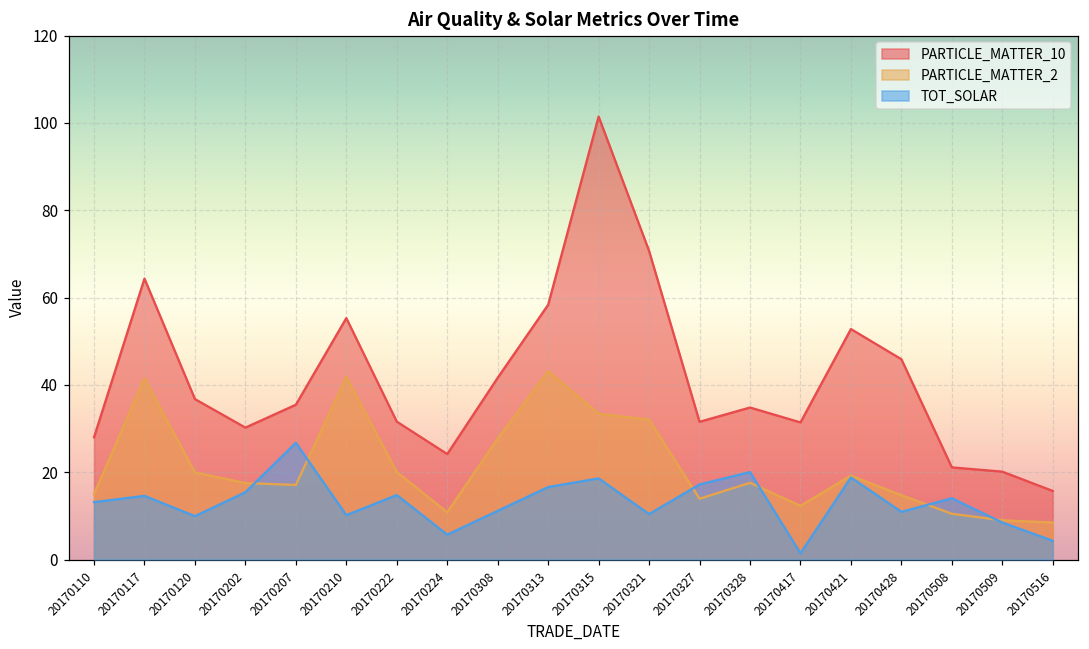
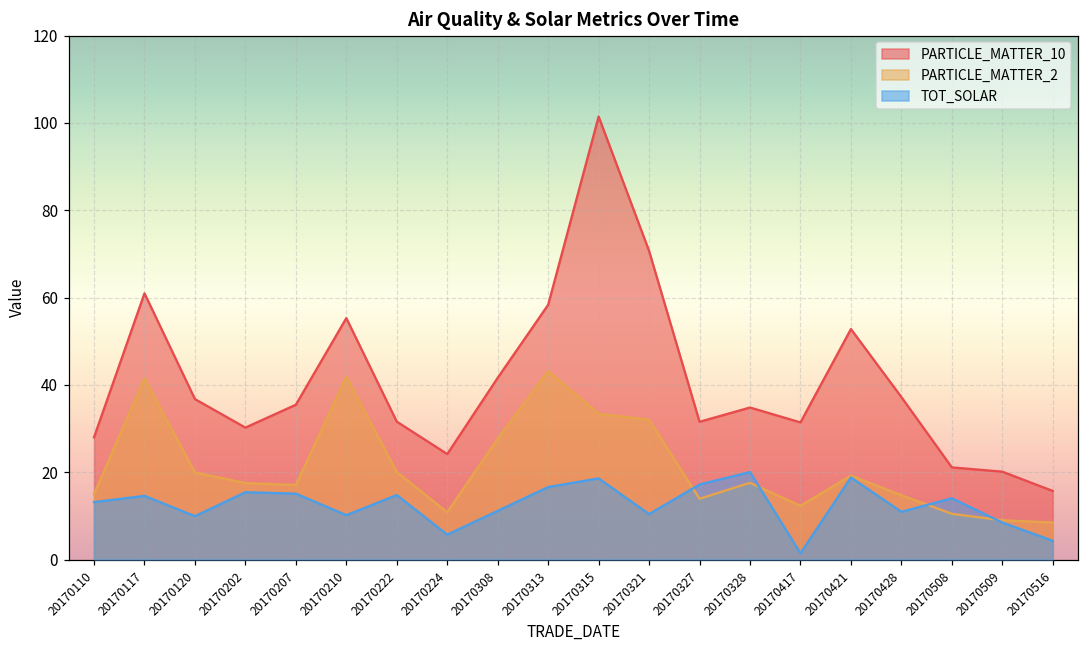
  {
    "PARTICLE_MATTER_10": {
      "20170110": 28,
-     "20170117": 64,
+     "20170117": 61,
      "20170120": 37,
      "20170202": 30,
      "20170207": 35,
      "20170210": 55,
      "20170222": 32,
      "20170224": 24,
      "20170308": 42,
      "20170313": 58,
      "20170315": 101,
      "20170321": 71,
      "20170327": 32,
      "20170328": 35,
      "20170417": 31,
      "20170421": 53,
-     "20170428": 46,
+     "20170428": 37,
      "20170508": 21,
      "20170509": 20,
      "20170516": 16
    },
    "PARTICLE_MATTER_2": {
      "20170110": 15,
      "20170117": 41,
      "20170120": 20,
      "20170202": 18,
      "20170207": 17,
      "20170210": 42,
      "20170222": 20,
      "20170224": 11,
      "20170308": 28,
      "20170313": 43,
      "20170315": 33,
      "20170321": 32,
      "20170327": 14,
      "20170328": 18,
      "20170417": 12,
      "20170428": 15,
      "20170508": 10,
      "20170516": 8
    },
    "TOT_SOLAR": {
      "20170110": 13,
      "20170117": 15,
      "20170120": 10,
      "20170202": 15,
-     "20170207": 27,
+     "20170207": 15,
      "20170210": 10,
      "20170222": 15,
      "20170224": 6,
      "20170308": 11,
      "20170313": 17,
      "20170315": 19,
      "20170321": 10,
      "20170327": 17,
      "20170328": 20,
      "20170417": 1,
      "20170428": 11,
      "20170508": 14,
      "20170516": 4
    }
  }
